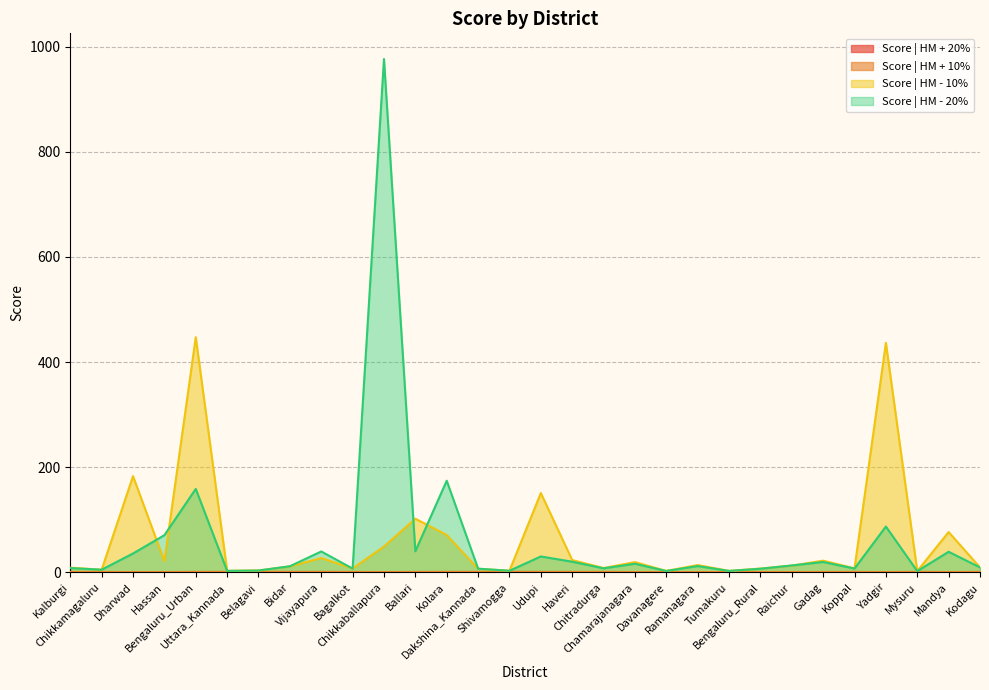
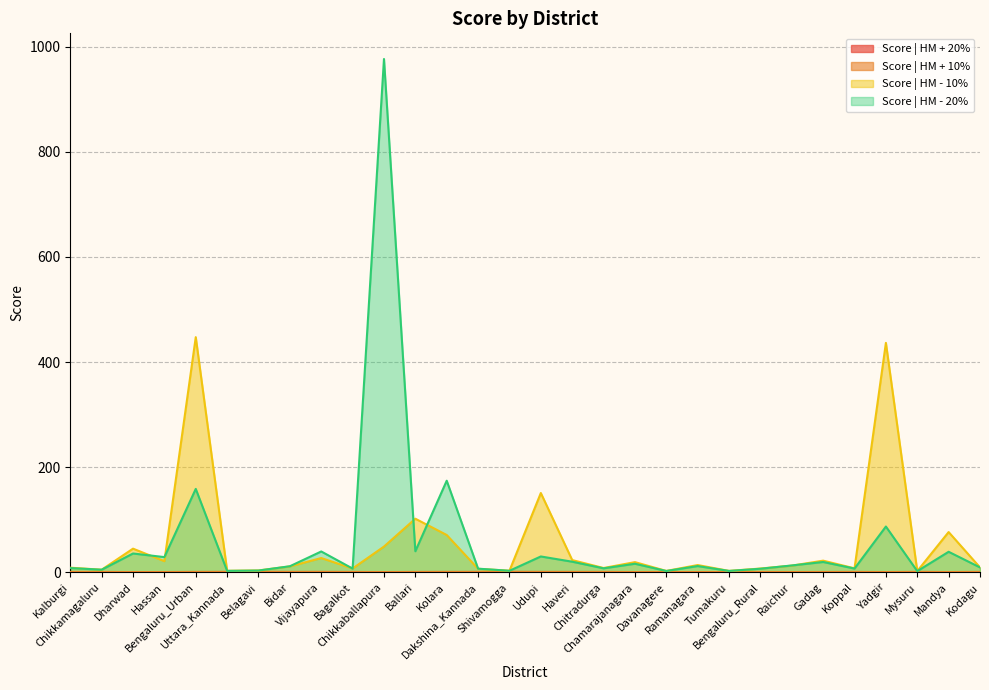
  {
    "Score | HM + 10%": {
      "Kalburgi": 0,
      "Dharwad": 0,
      "Hassan": 0,
      "Bengaluru_Urban": 0,
      "Bidar": 0,
      "Vijayapura": 0,
      "Bagalkot": 0,
      "Chikkaballapura": 0,
      "Ballari": 0,
      "Kolara": 0,
      "Dakshina_Kannada": 0,
      "Udupi": 0,
      "Haveri": 0,
      "Chitradurga": 0,
      "Chamarajanagara": 0,
      "Ramanagara": 0,
      "Bengaluru_Rural": 0,
      "Raichur": 0,
      "Gadag": 0,
      "Koppal": 0,
      "Yadgir": 0,
      "Mandya": 0,
      "Kodagu": 0
    },
    "Score | HM - 10%": {
-     "Dharwad": 180,
+     "Dharwad": 50,
      "Hassan": 20,
      "Bengaluru_Urban": 450,
      "Vijayapura": 30,
      "Chikkaballapura": 50,
      "Ballari": 100,
      "Kolara": 70,
      "Udupi": 150,
      "Yadgir": 440,
      "Mandya": 80
    },
    "Score | HM - 20%": {
      "Dharwad": 40,
-     "Hassan": 70,
+     "Hassan": 30,
      "Bengaluru_Urban": 160,
      "Vijayapura": 40,
      "Chikkaballapura": 980,
      "Ballari": 40,
      "Kolara": 170,
      "Udupi": 30,
      "Yadgir": 90,
      "Mandya": 40
    }
  }
